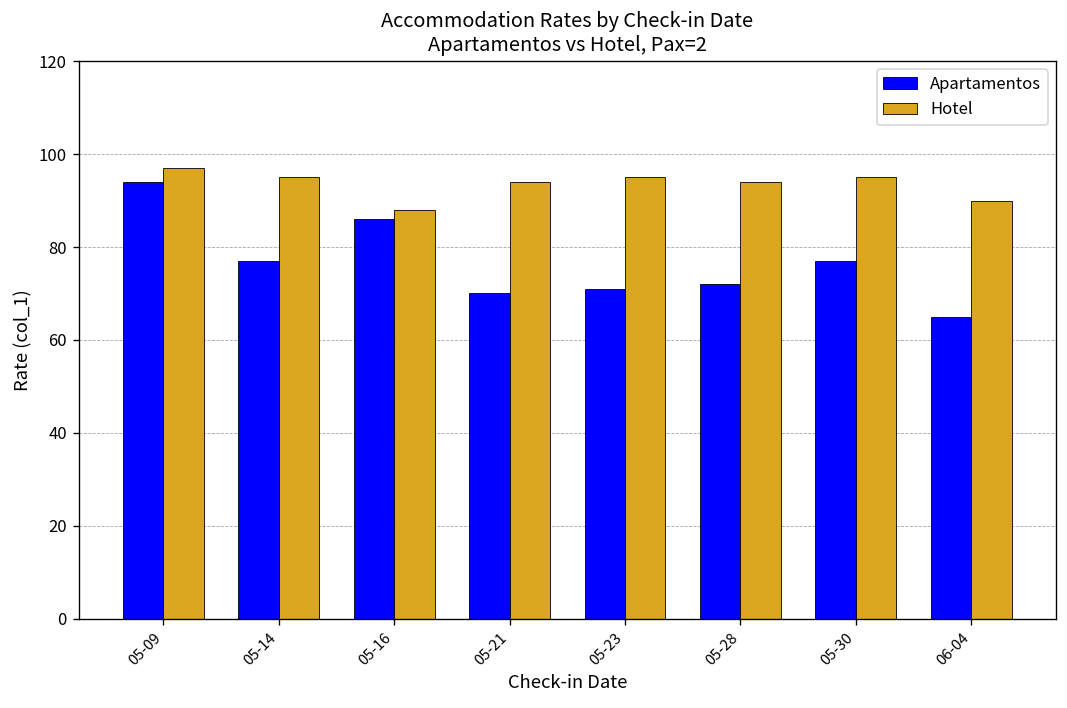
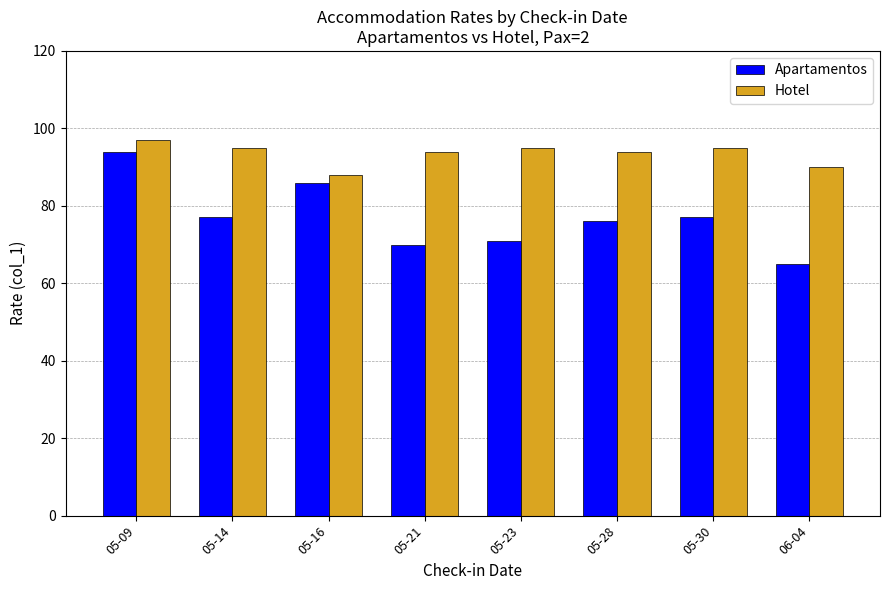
  {
    "Apartamentos": {
      "05-09": 94,
      "05-14": 77,
      "05-16": 86,
      "05-21": 70,
      "05-23": 71,
-     "05-28": 72,
+     "05-28": 76,
      "05-30": 77,
      "06-04": 65
    },
    "Hotel": {
      "05-09": 97,
      "05-14": 95,
      "05-16": 88,
      "05-21": 94,
      "05-23": 95,
      "05-28": 94,
      "05-30": 95,
      "06-04": 90
    }
  }
